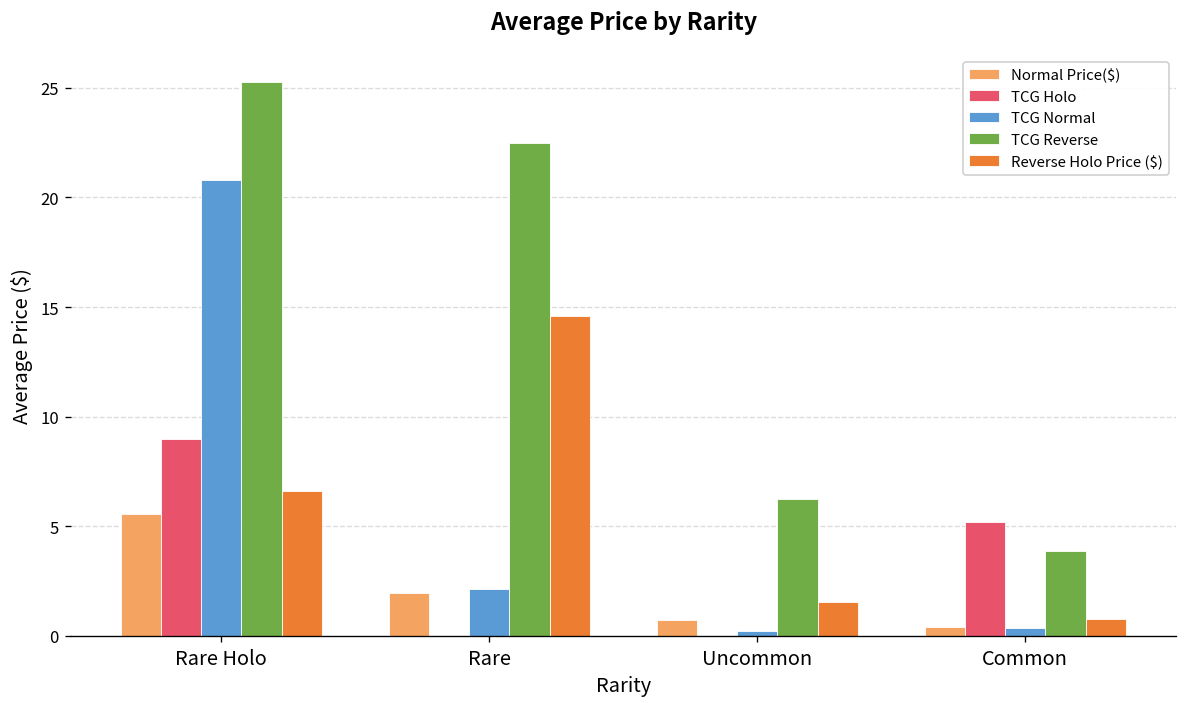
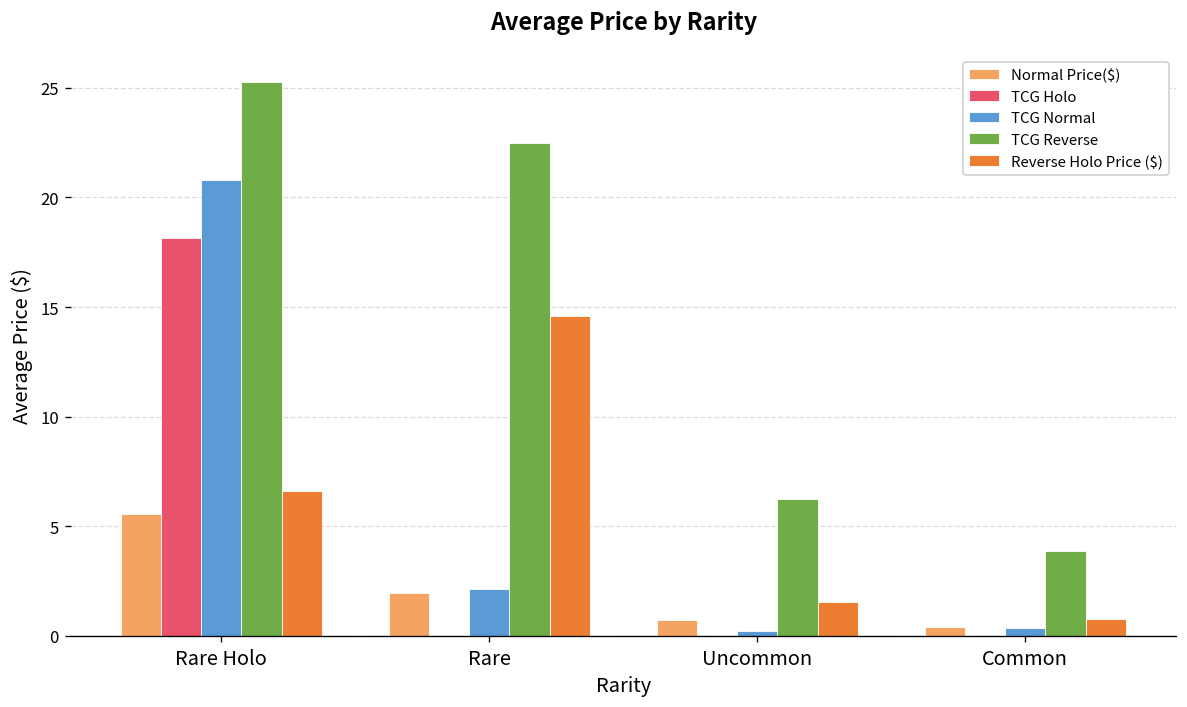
  {
    "Normal Price($)": {
      "Rare Holo": 5.6,
      "Rare": 1.9,
      "Uncommon": 0.7,
      "Common": 0.4
    },
    "TCG Holo": {
-     "Rare Holo": 9.0,
+     "Rare Holo": 18.1,
      "Rare": 0.0,
      "Uncommon": 0.0,
-     "Common": 5.2
+     "Common": 0.0
    },
    "TCG Normal": {
      "Rare Holo": 20.8,
      "Rare": 2.2,
      "Uncommon": 0.2,
      "Common": 0.4
    },
    "TCG Reverse": {
      "Rare Holo": 25.3,
      "Rare": 22.5,
      "Uncommon": 6.2,
      "Common": 3.9
    },
    "Reverse Holo Price ($)": {
      "Rare Holo": 6.6,
      "Rare": 14.6,
      "Uncommon": 1.5,
      "Common": 0.8
    }
  }
